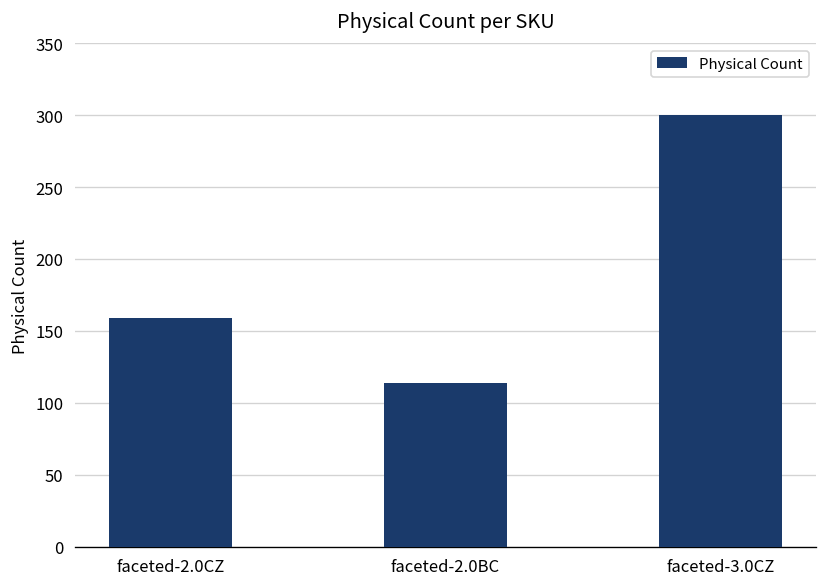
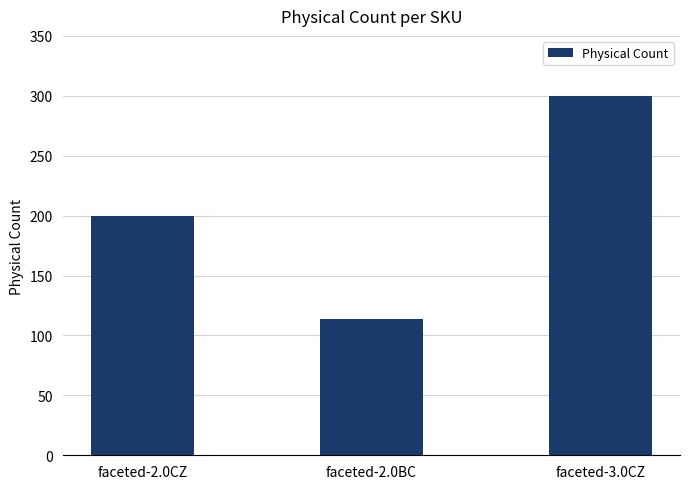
  {
-   "faceted-2.0CZ": 159,
+   "faceted-2.0CZ": 200,
    "faceted-2.0BC": 114,
    "faceted-3.0CZ": 300
  }
